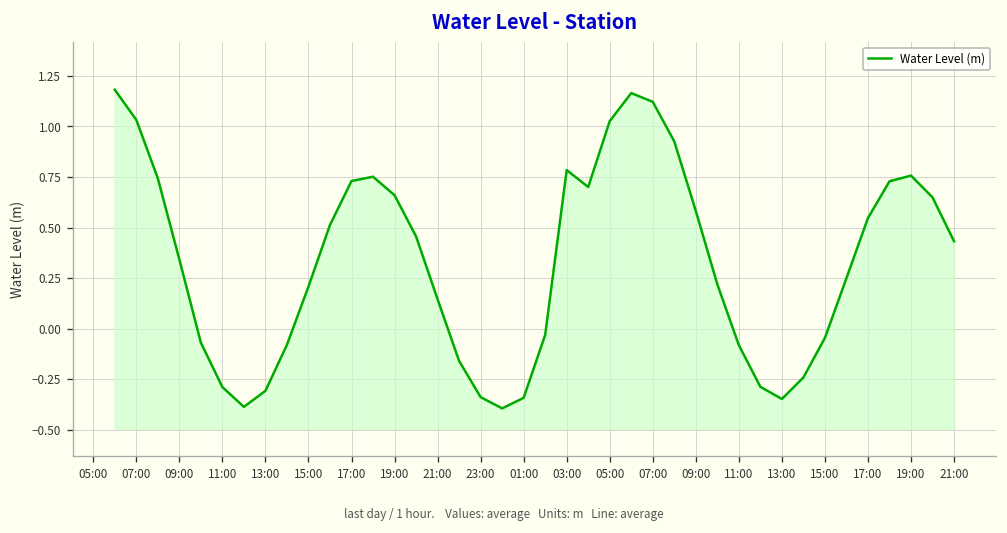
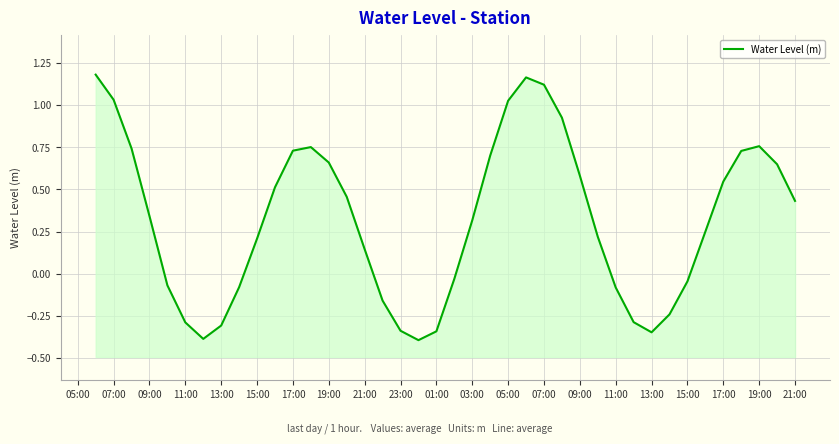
  {
    "23:00": -0.34,
    "01:00": -0.34,
-   "03:00": 0.78,
+   "03:00": 0.32,
    "05:00": 1.03
  }
